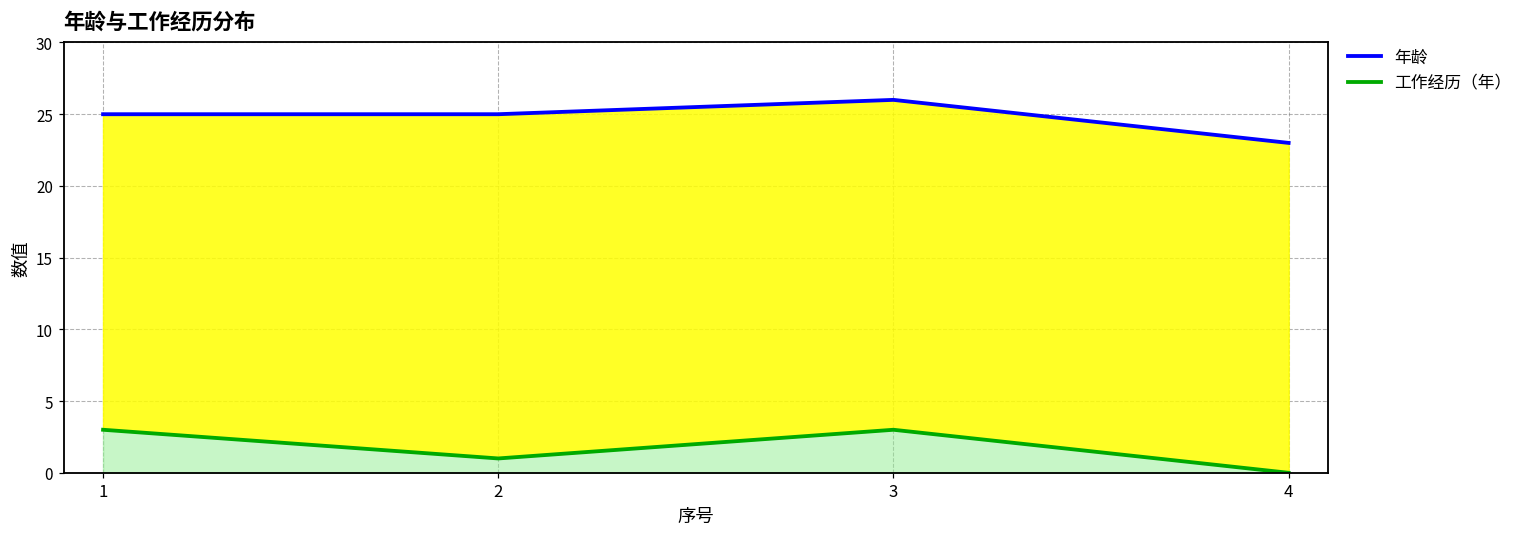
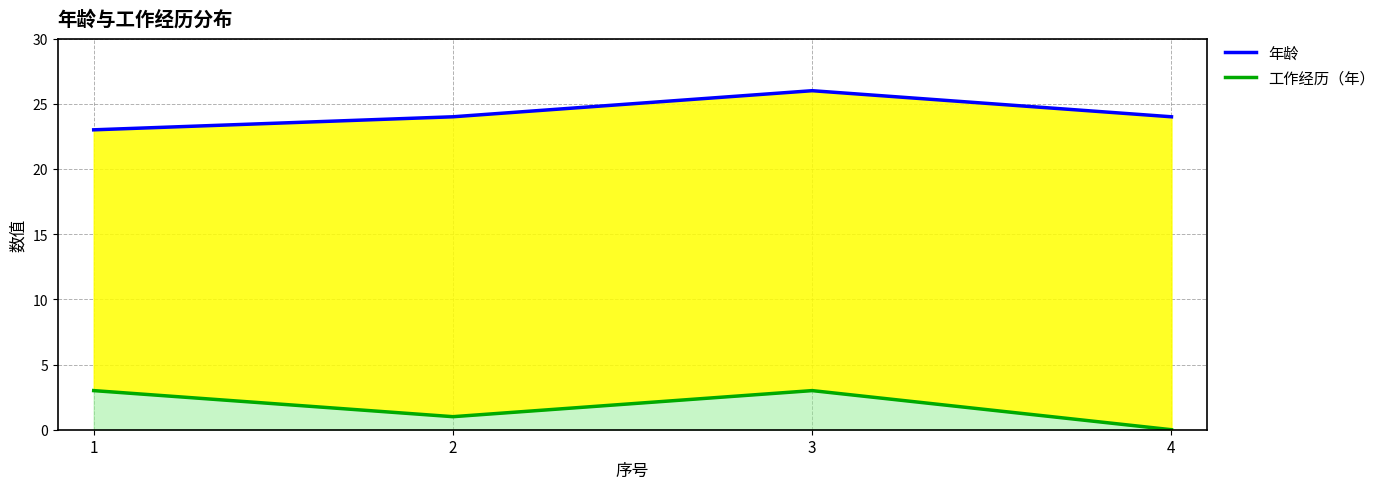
  {
    "年龄": {
-     "1": 25,
-     "2": 25,
+     "1": 23,
+     "2": 24,
      "3": 26,
-     "4": 23
+     "4": 24
    },
    "工作经历（年）": {
      "1": 3,
      "2": 1,
      "3": 3,
      "4": 0
    }
  }
